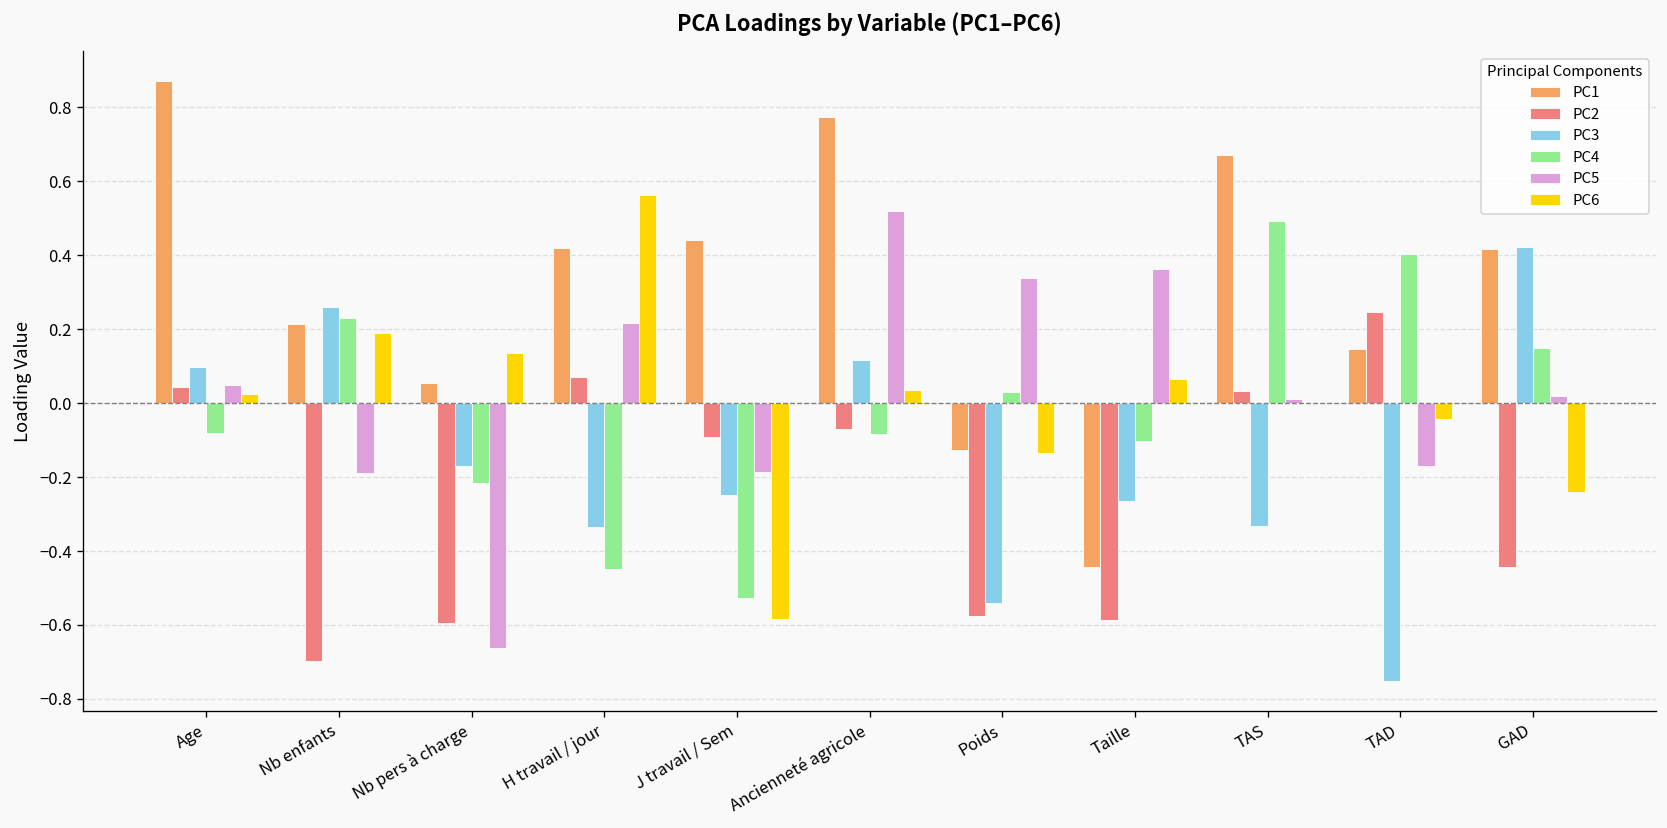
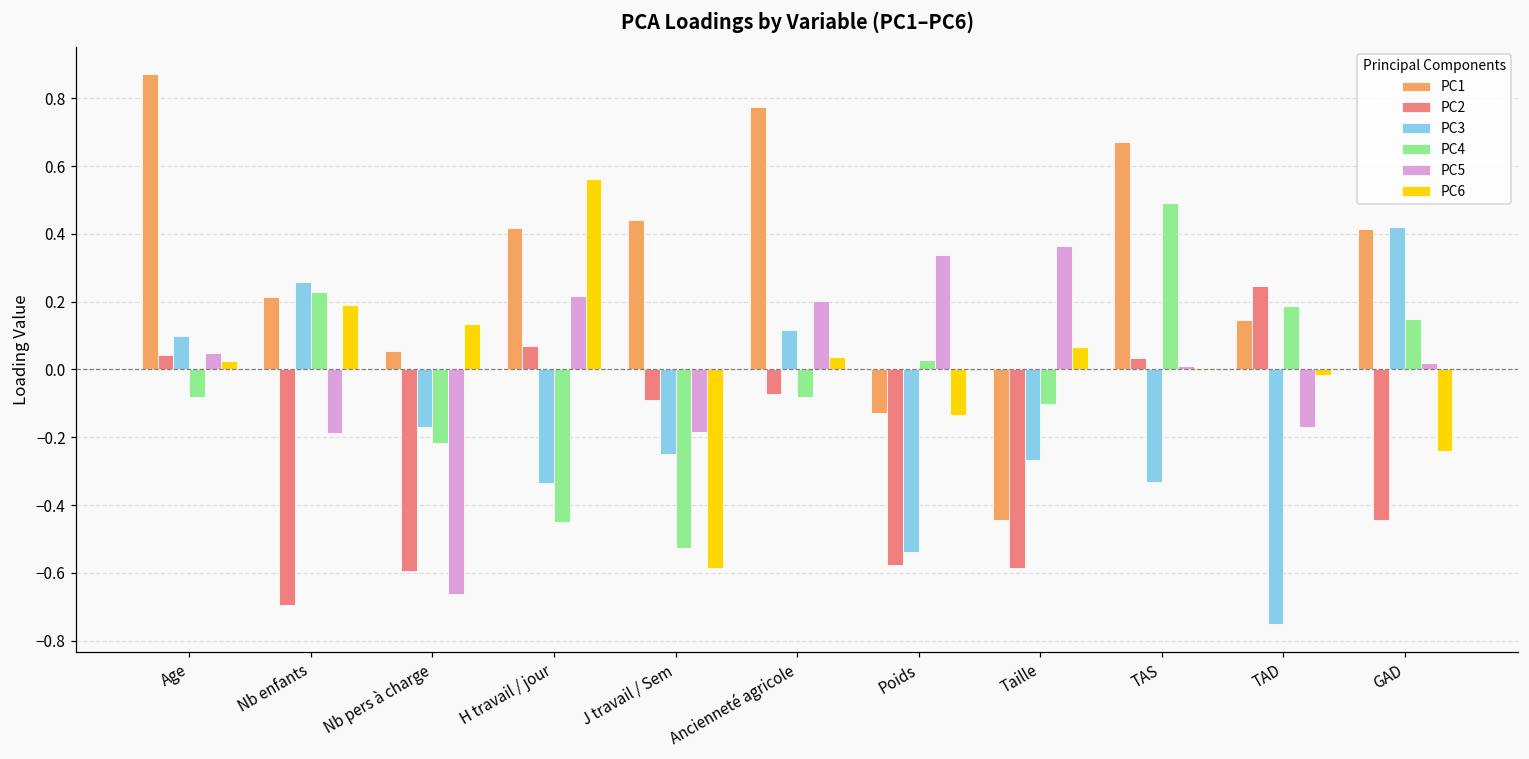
  {
    "PC3": {
      "Age": 0.10,
      "Nb enfants": 0.26,
      "Nb pers à charge": -0.17,
      "H travail / jour": -0.34,
      "J travail / Sem": -0.25,
      "Ancienneté agricole": 0.12,
      "Poids": -0.54,
      "Taille": -0.27,
      "TAS": -0.33,
      "TAD": -0.75,
      "GAD": 0.42
    },
    "PC4": {
      "Age": -0.08,
      "Nb enfants": 0.23,
      "Nb pers à charge": -0.22,
      "H travail / jour": -0.45,
      "J travail / Sem": -0.53,
      "Ancienneté agricole": -0.08,
      "Poids": 0.03,
      "Taille": -0.10,
      "TAS": 0.49,
-     "TAD": 0.40,
+     "TAD": 0.19,
      "GAD": 0.15
    },
    "PC5": {
      "Age": 0.05,
      "Nb enfants": -0.19,
      "Nb pers à charge": -0.66,
      "H travail / jour": 0.22,
      "J travail / Sem": -0.19,
-     "Ancienneté agricole": 0.52,
+     "Ancienneté agricole": 0.20,
      "Poids": 0.34,
      "Taille": 0.36,
      "TAS": 0.01,
      "TAD": -0.17,
      "GAD": 0.02
    },
    "PC6": {
      "Age": 0.02,
      "Nb enfants": 0.19,
      "Nb pers à charge": 0.14,
      "H travail / jour": 0.56,
      "J travail / Sem": -0.58,
      "Ancienneté agricole": 0.04,
      "Poids": -0.13,
      "Taille": 0.07,
-     "TAD": -0.04,
+     "TAD": -0.02,
      "GAD": -0.24
    }
  }
